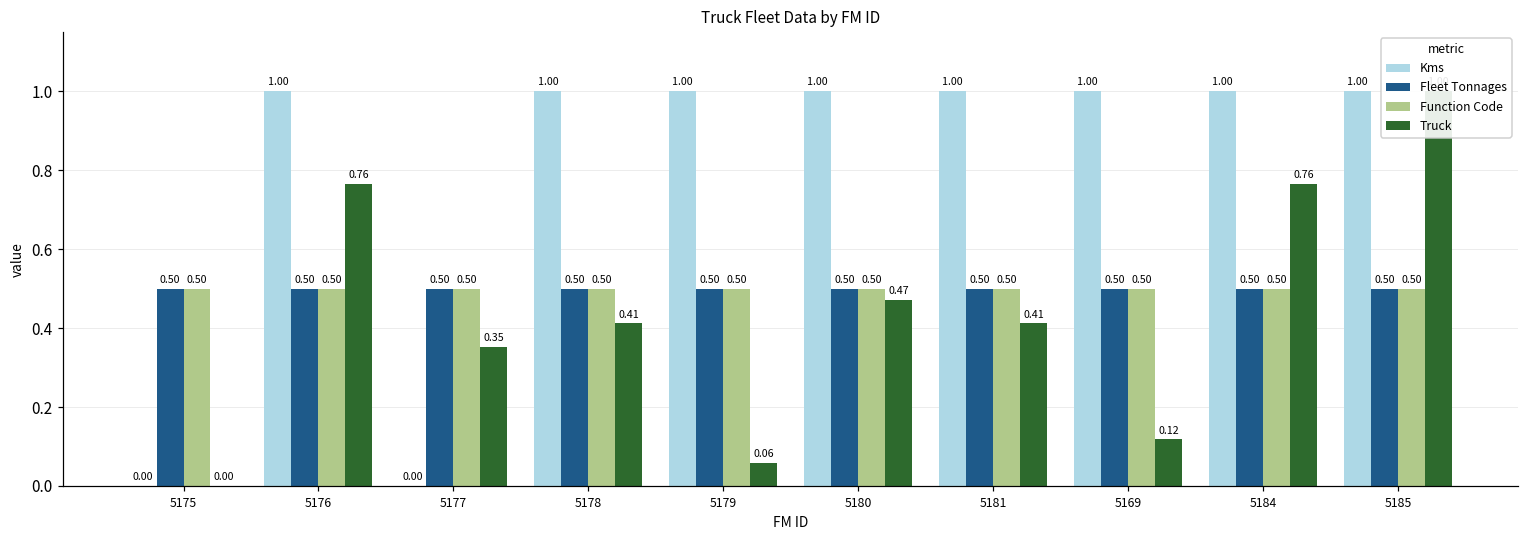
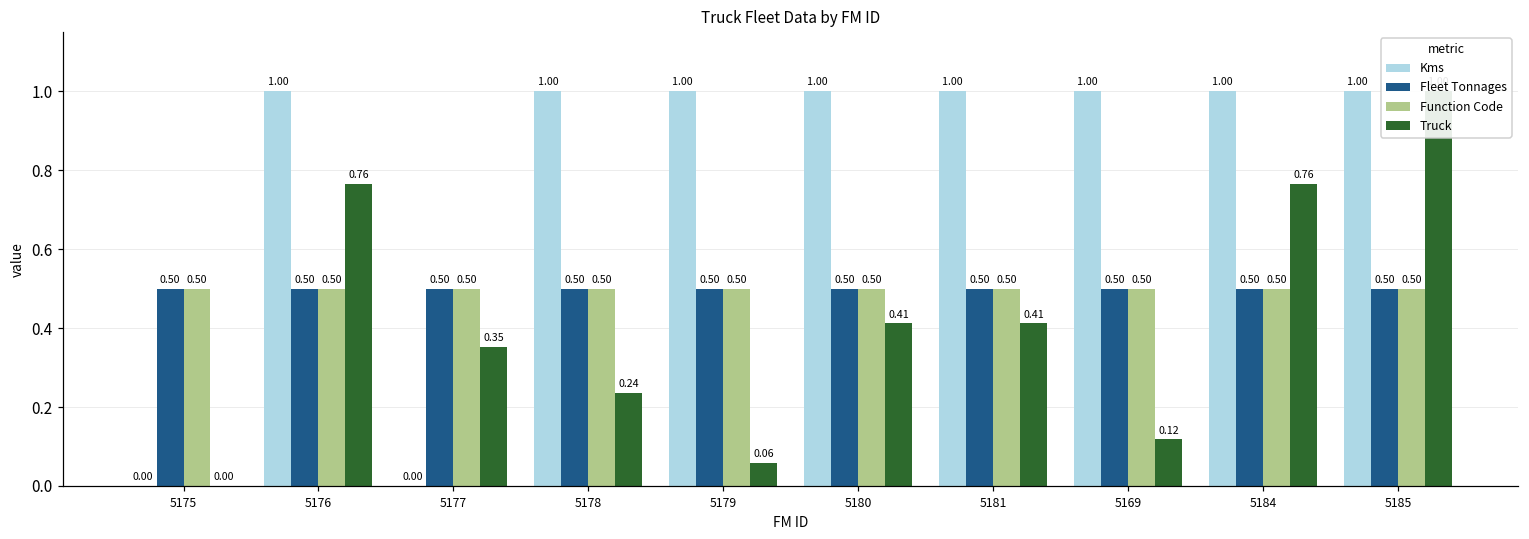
  {
    "Kms": {
      "5175": 0.00,
      "5176": 1.00,
      "5177": 0.00,
      "5178": 1.00,
      "5179": 1.00,
      "5180": 1.00,
      "5181": 1.00,
      "5169": 1.00,
      "5184": 1.00,
      "5185": 1.00
    },
    "Fleet Tonnages": {
      "5175": 0.50,
      "5176": 0.50,
      "5177": 0.50,
      "5178": 0.50,
      "5179": 0.50,
      "5180": 0.50,
      "5181": 0.50,
      "5169": 0.50,
      "5184": 0.50,
      "5185": 0.50
    },
    "Function Code": {
      "5175": 0.50,
      "5176": 0.50,
      "5177": 0.50,
      "5178": 0.50,
      "5179": 0.50,
      "5180": 0.50,
      "5181": 0.50,
      "5169": 0.50,
      "5184": 0.50,
      "5185": 0.50
    },
    "Truck": {
      "5175": 0.00,
      "5176": 0.76,
      "5177": 0.35,
-     "5178": 0.41,
+     "5178": 0.24,
      "5179": 0.06,
-     "5180": 0.47,
+     "5180": 0.41,
      "5181": 0.41,
      "5169": 0.12,
      "5184": 0.76
    }
  }
